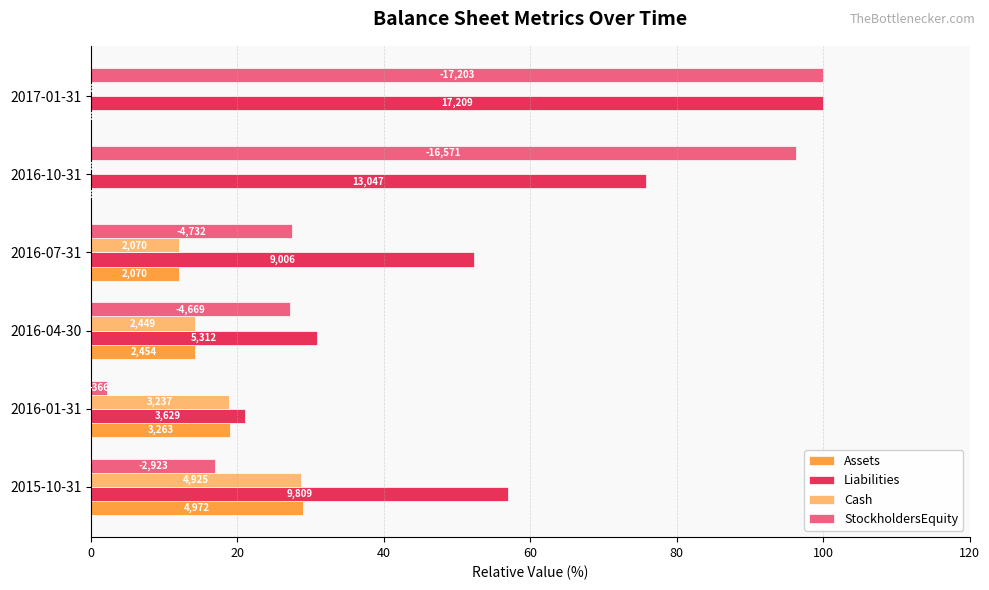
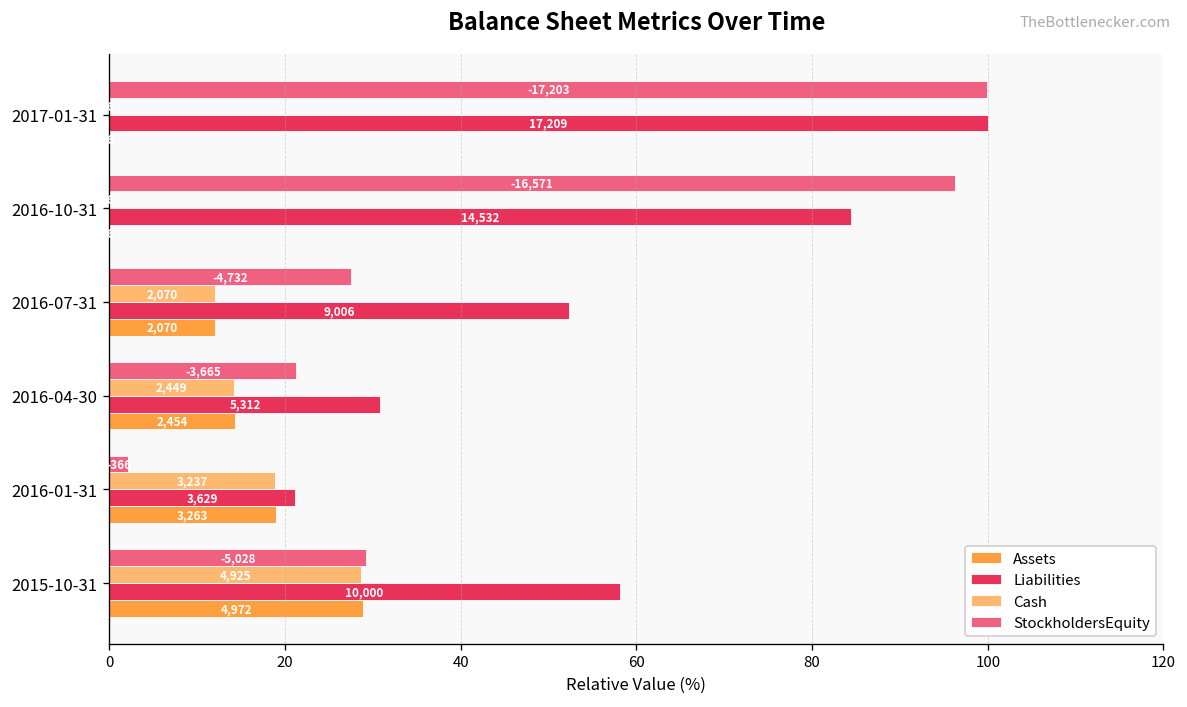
  {
    "Liabilities": {
-     "2016-10-31": "13,047",
-     "2015-10-31": "9,809"
+     "2016-10-31": "14,532",
+     "2015-10-31": "10,000"
    },
    "StockholdersEquity": {
-     "2016-04-30": "-4,669",
-     "2015-10-31": "-2,923"
+     "2016-04-30": "-3,665",
+     "2015-10-31": "-5,028"
    }
  }
